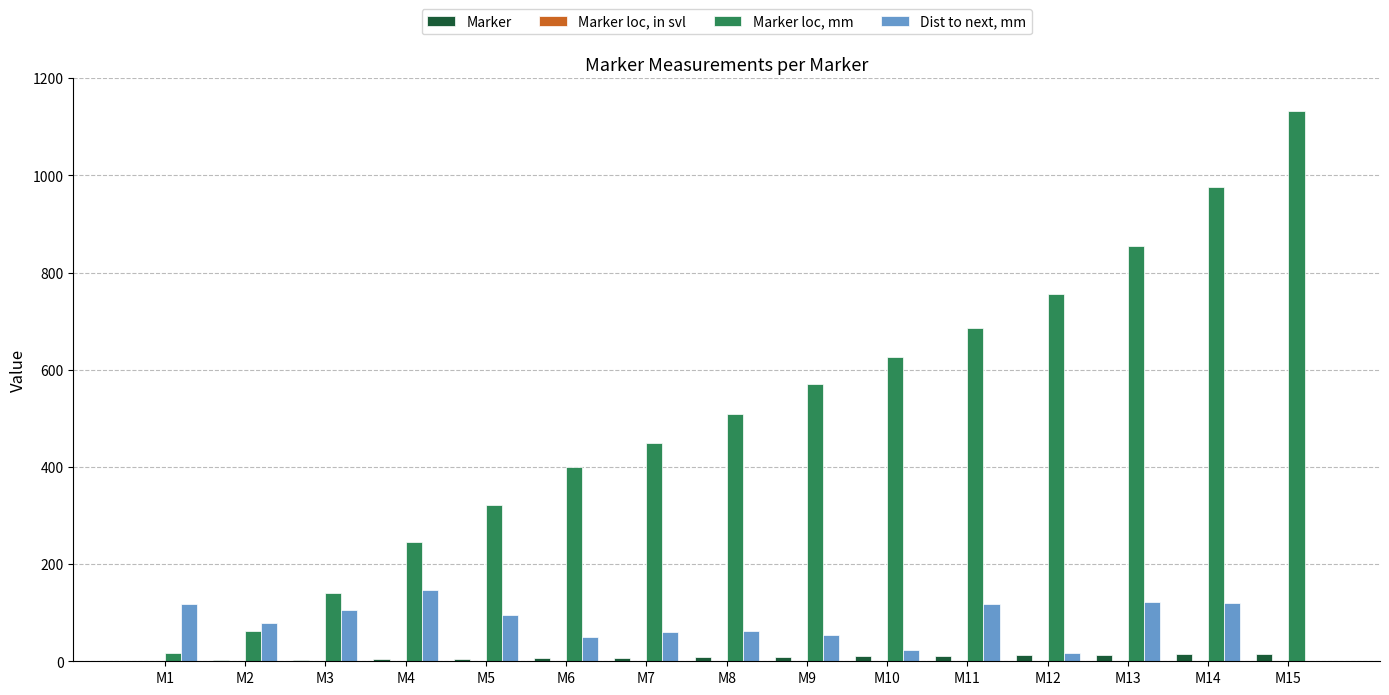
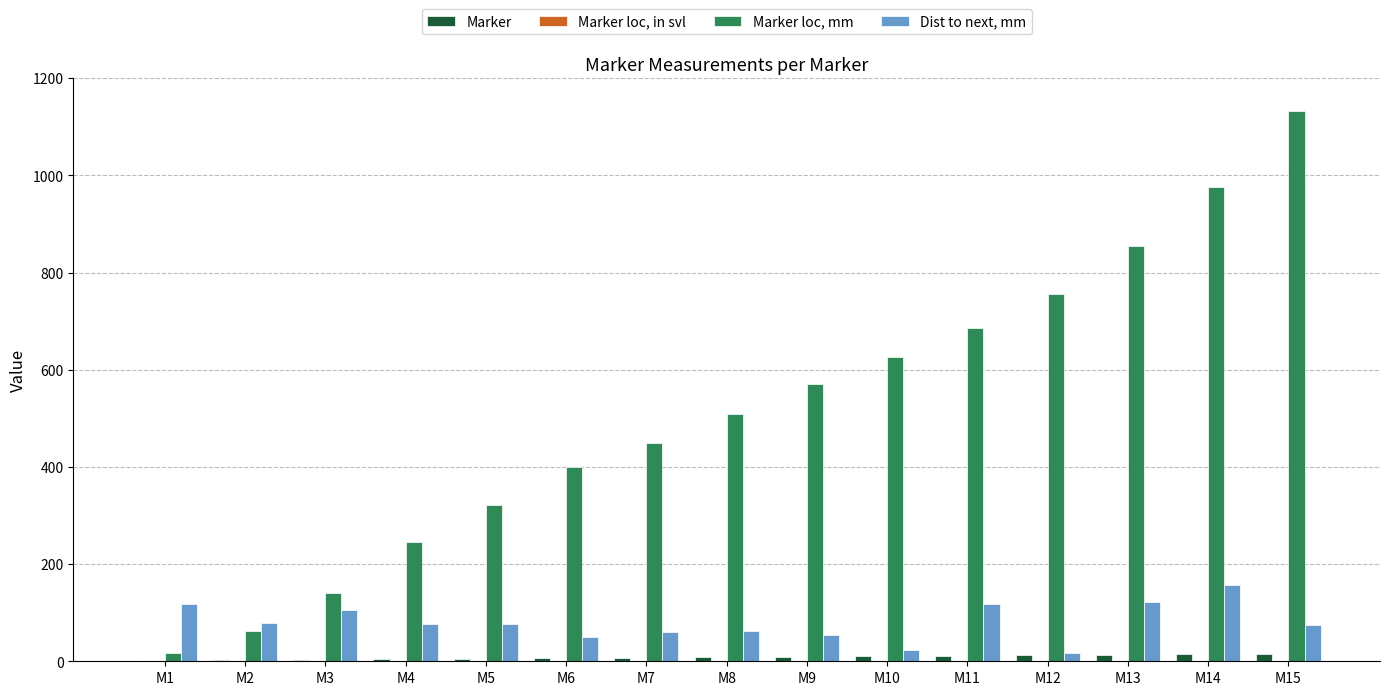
  {
    "Dist to next, mm": {
      "M1": 120,
      "M2": 80,
      "M3": 110,
-     "M4": 150,
-     "M5": 100,
+     "M4": 80,
+     "M5": 80,
      "M6": 50,
      "M7": 60,
      "M8": 60,
      "M9": 50,
      "M10": 20,
      "M11": 120,
      "M12": 20,
      "M13": 120,
-     "M14": 120,
-     "M15": 0
+     "M14": 160,
+     "M15": 80
    }
  }
